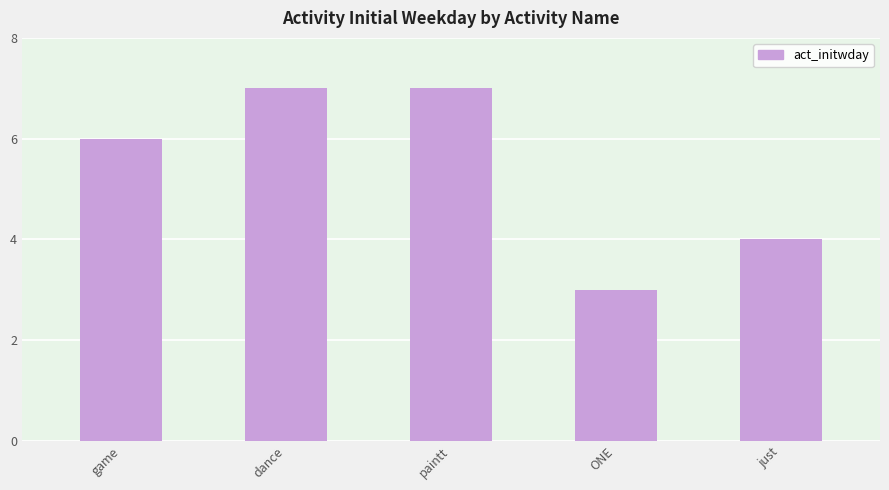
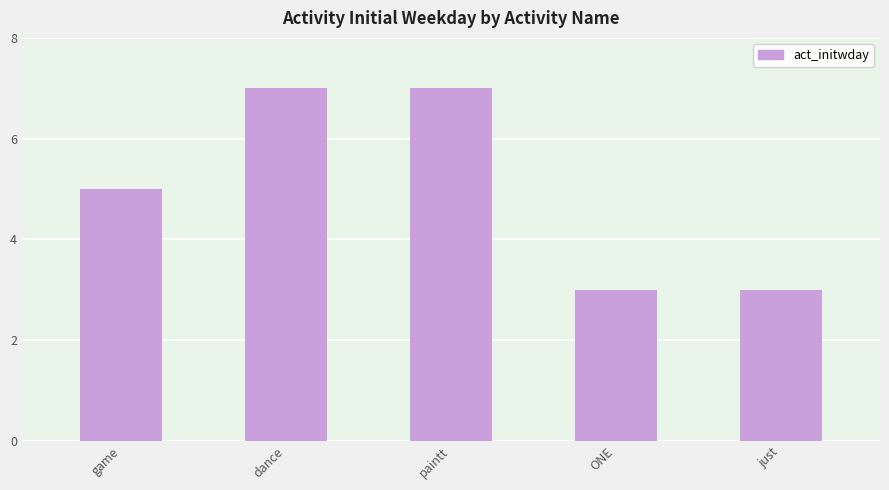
  {
-   "game": 6,
+   "game": 5,
    "dance": 7,
    "paintt": 7,
    "ONE": 3,
-   "just": 4
+   "just": 3
  }
